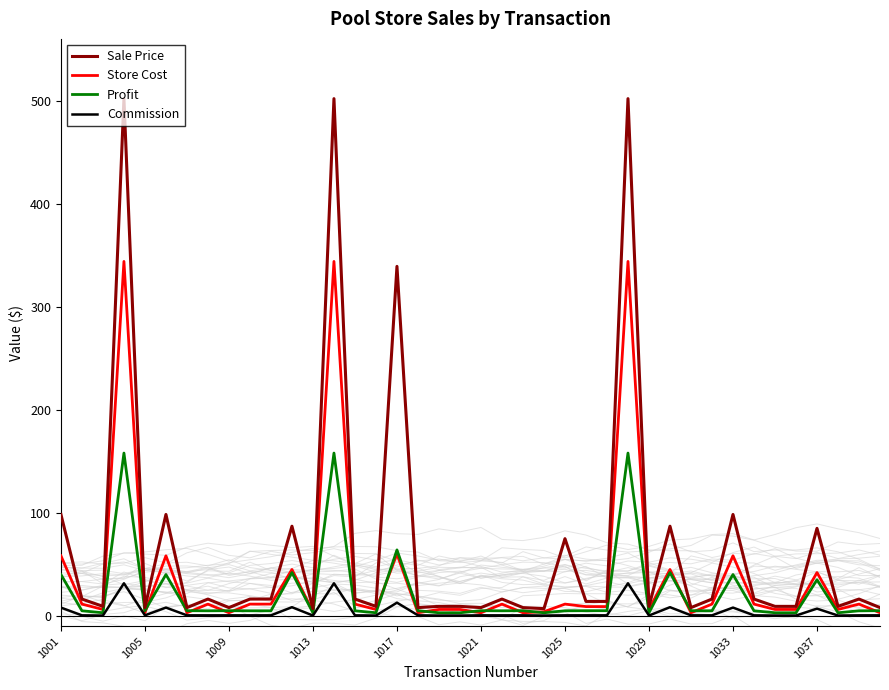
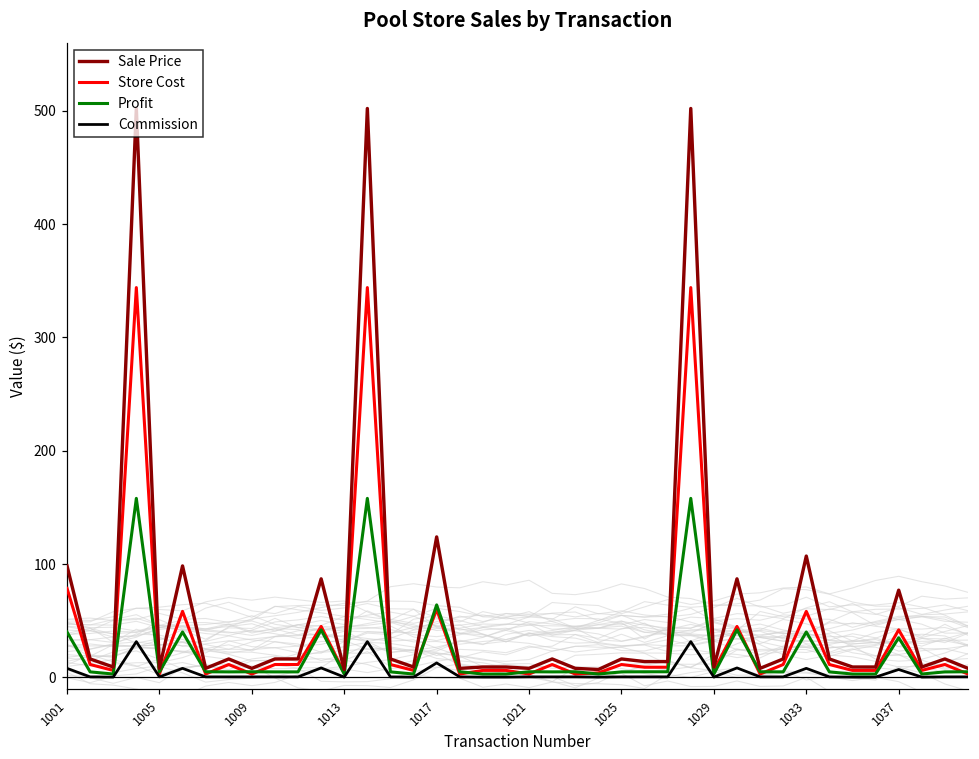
  {
    "Sale Price": {
      "1001": 98,
-     "1017": 339,
-     "1025": 75,
-     "1033": 98,
-     "1037": 85
+     "1017": 124,
+     "1025": 16,
+     "1033": 107,
+     "1037": 77
    },
    "Store Cost": {
-     "1001": 58
+     "1001": 79
    },
    "Commission": {
      "1013": 0,
      "1025": 0,
      "1029": 0,
      "1033": 8
    }
  }
